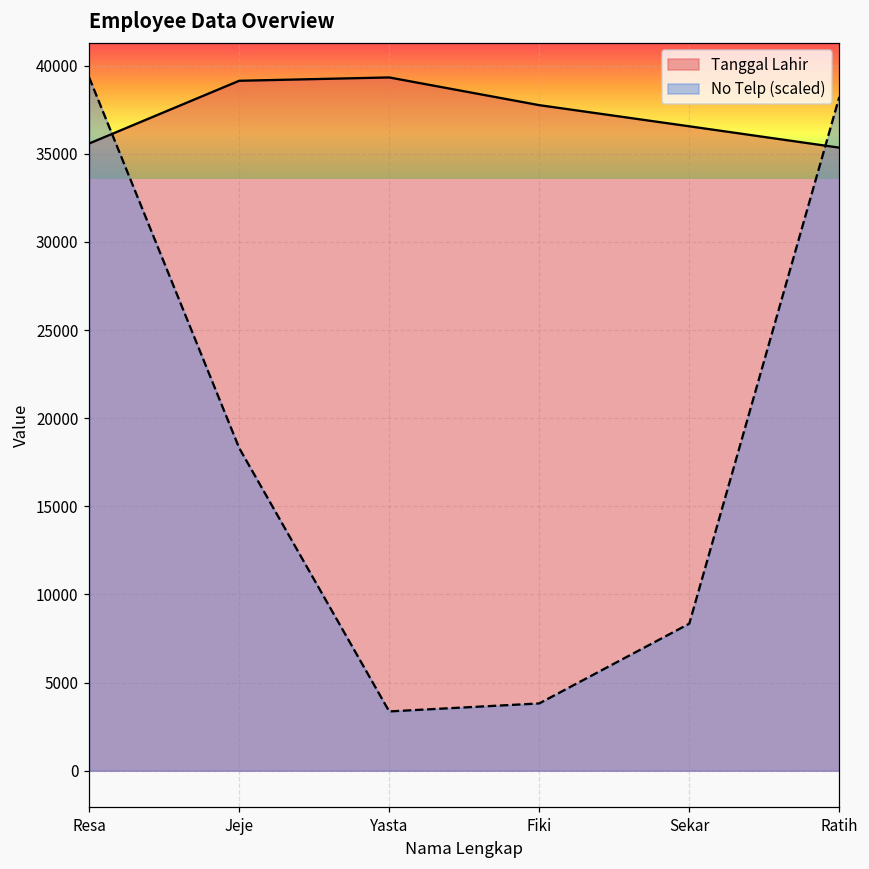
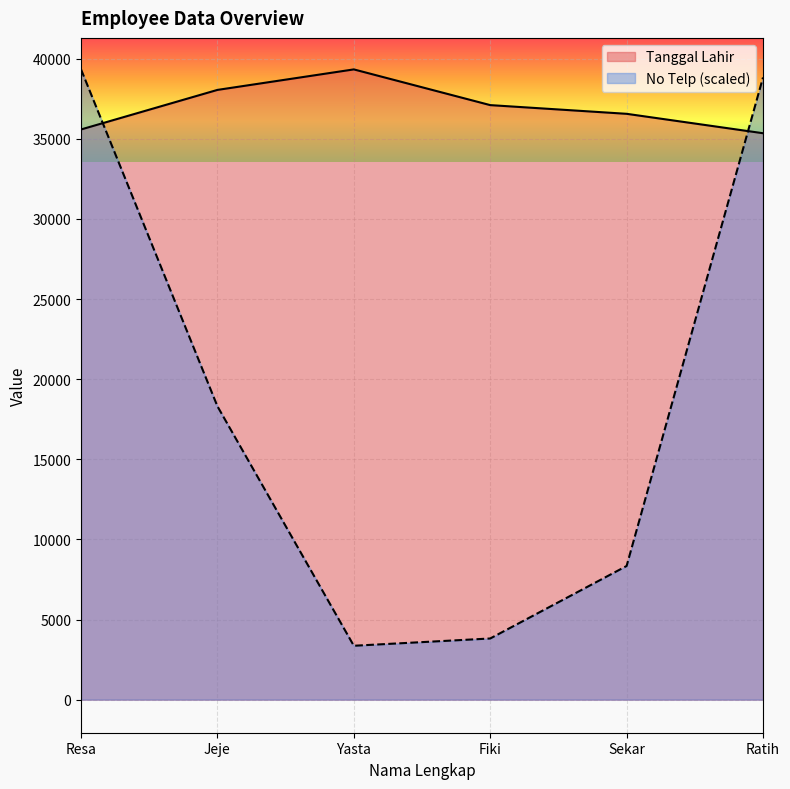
  {
    "Tanggal Lahir": {
      "Resa": 35600,
-     "Jeje": 39100,
+     "Jeje": 38100,
      "Yasta": 39300,
-     "Fiki": 37800,
+     "Fiki": 37100,
      "Sekar": 36600,
      "Ratih": 35400
    },
    "No Telp (scaled)": {
      "Resa": 39300,
      "Jeje": 18300,
      "Yasta": 3400,
      "Fiki": 3800,
      "Sekar": 8300,
-     "Ratih": 38200
+     "Ratih": 38800
    }
  }
